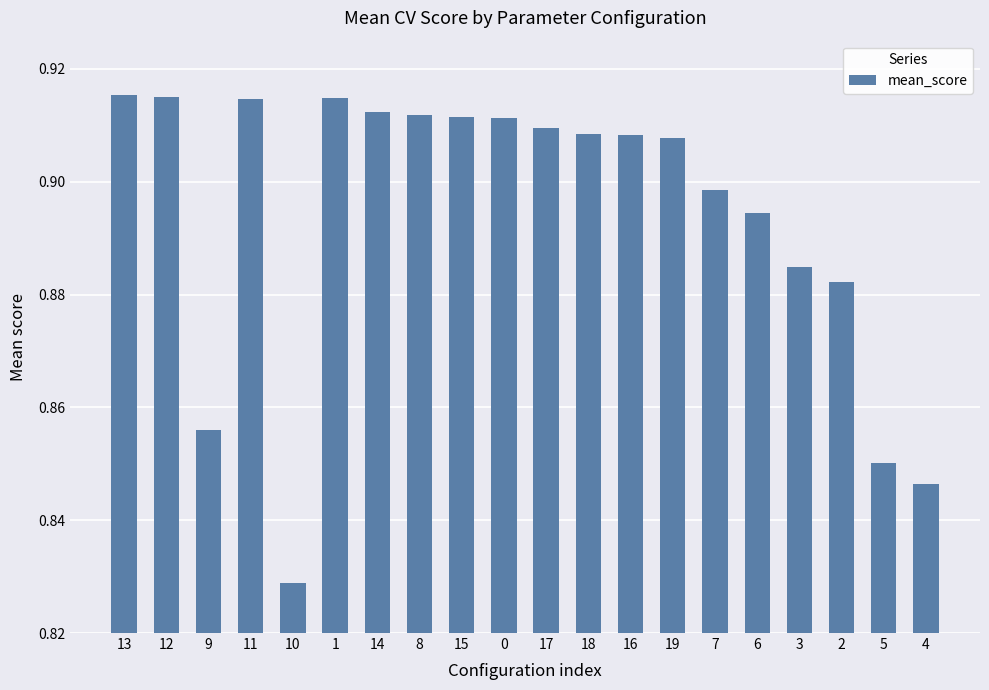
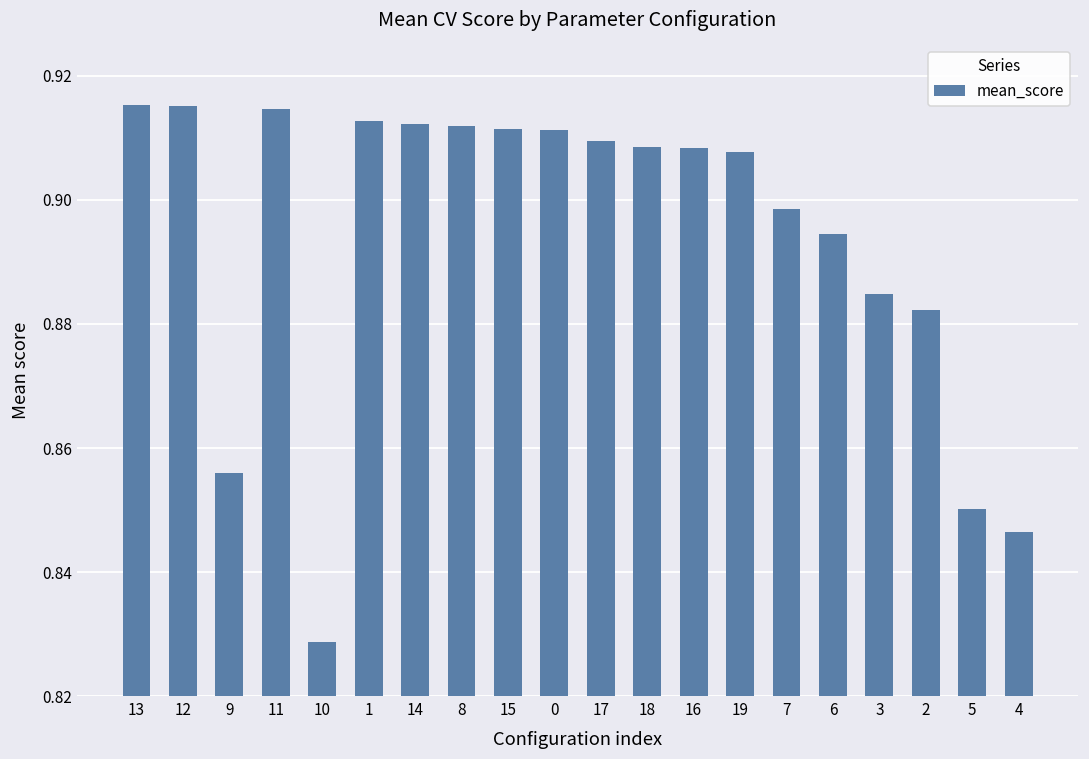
  {
    "13": 0.915,
    "12": 0.915,
    "9": 0.856,
    "11": 0.915,
    "10": 0.829,
-   "1": 0.915,
+   "1": 0.913,
    "14": 0.912,
    "8": 0.912,
    "15": 0.911,
    "0": 0.911,
    "17": 0.909,
    "18": 0.908,
    "16": 0.908,
    "19": 0.908,
    "7": 0.898,
    "6": 0.894,
    "3": 0.885,
    "2": 0.882,
    "5": 0.850,
    "4": 0.846
  }
